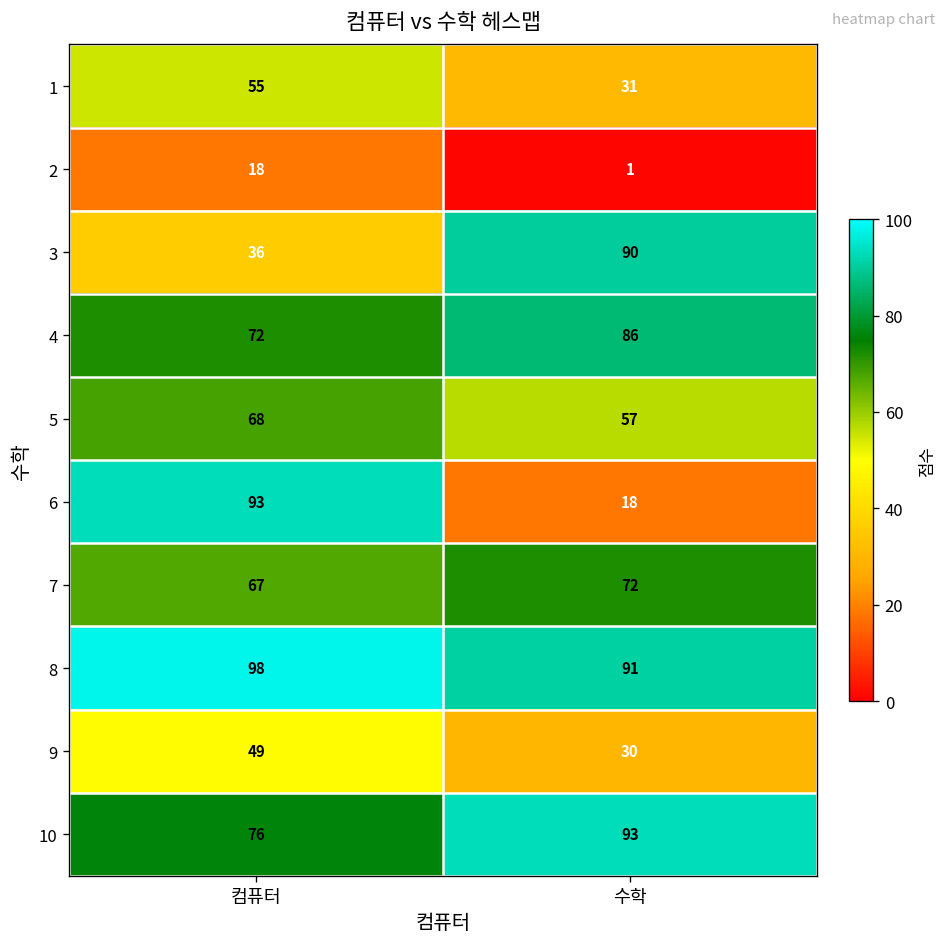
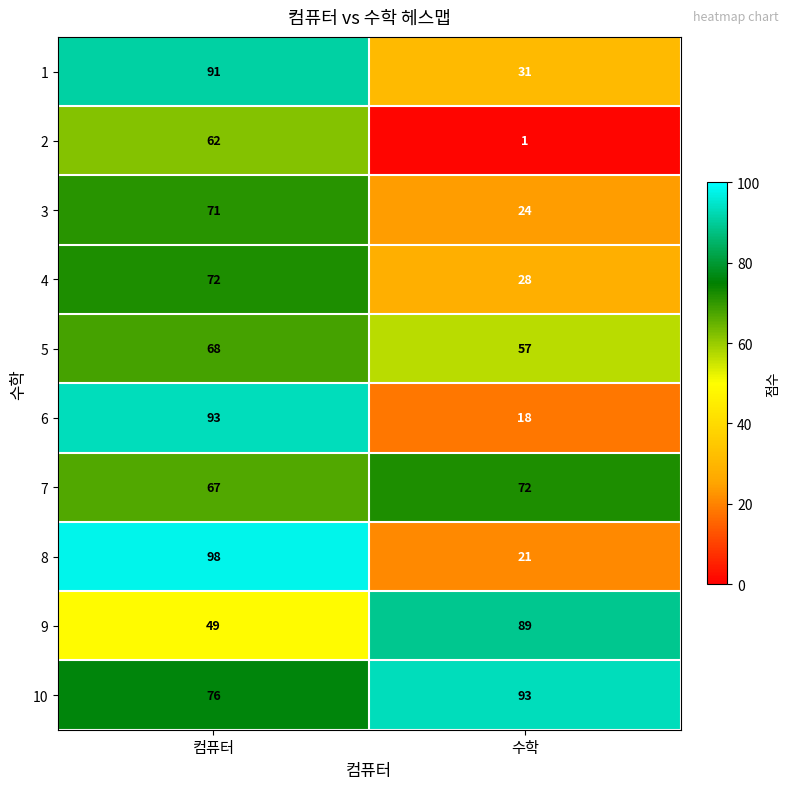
  {
    "1": {
-     "컴퓨터": 55,
+     "컴퓨터": 91,
      "수학": 31
    },
    "2": {
-     "컴퓨터": 18,
+     "컴퓨터": 62,
      "수학": 1
    },
    "3": {
-     "컴퓨터": 36,
-     "수학": 90
+     "컴퓨터": 71,
+     "수학": 24
    },
    "4": {
      "컴퓨터": 72,
-     "수학": 86
+     "수학": 28
    },
    "5": {
      "컴퓨터": 68,
      "수학": 57
    },
    "6": {
      "컴퓨터": 93,
      "수학": 18
    },
    "7": {
      "컴퓨터": 67,
      "수학": 72
    },
    "8": {
      "컴퓨터": 98,
-     "수학": 91
+     "수학": 21
    },
    "9": {
      "컴퓨터": 49,
-     "수학": 30
+     "수학": 89
    },
    "10": {
      "컴퓨터": 76,
      "수학": 93
    }
  }
